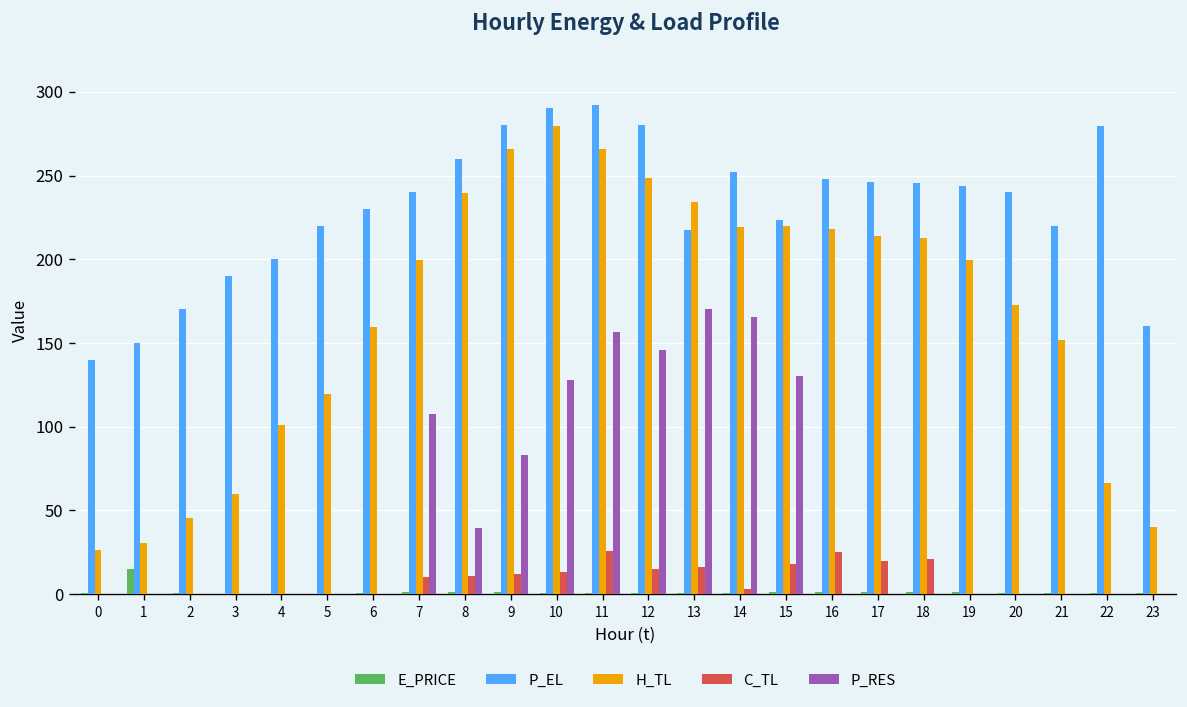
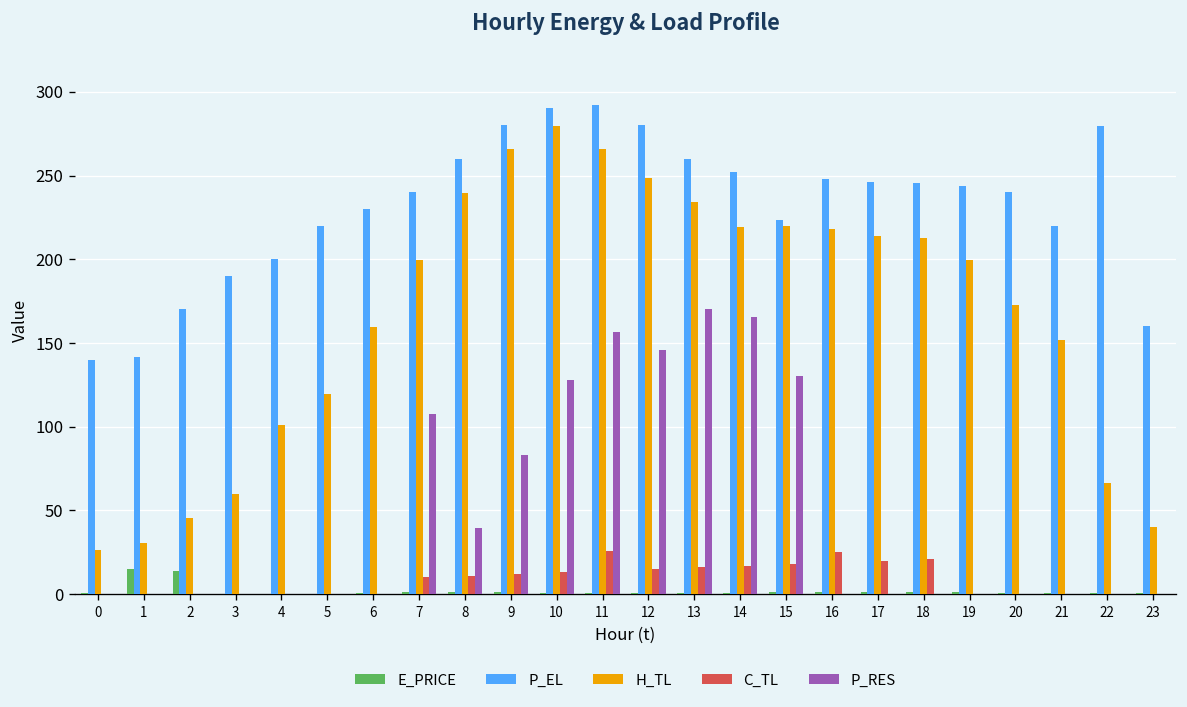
  {
    "E_PRICE": {
      "1": 15,
-     "2": 0
+     "2": 14
    },
    "P_EL": {
      "0": 140,
-     "1": 150,
+     "1": 141,
      "2": 170,
      "3": 190,
      "4": 200,
      "5": 220,
      "6": 230,
      "7": 240,
      "8": 260,
      "9": 280,
      "10": 290,
      "11": 292,
      "12": 280,
-     "13": 218,
+     "13": 260,
      "14": 252,
      "15": 223,
      "16": 248,
      "17": 246,
      "18": 246,
      "19": 244,
      "20": 240,
      "21": 220,
      "22": 279,
      "23": 160
    },
    "H_TL": {
      "0": 27,
      "1": 31,
      "2": 45,
      "3": 60,
      "4": 101,
      "5": 120,
      "6": 160,
      "7": 200,
      "8": 239,
      "9": 266,
      "10": 279,
      "11": 266,
      "12": 249,
      "13": 234,
      "14": 219,
      "15": 220,
      "16": 218,
      "17": 214,
      "18": 213,
      "19": 200,
      "20": 173,
      "21": 152,
      "22": 66,
      "23": 40
    },
    "C_TL": {
      "0": 0,
      "1": 0,
      "2": 0,
      "3": 0,
      "4": 0,
      "5": 0,
      "6": 0,
      "7": 10,
      "8": 11,
      "9": 12,
      "10": 13,
      "11": 26,
      "12": 15,
      "13": 16,
-     "14": 3,
+     "14": 17,
      "15": 18,
      "16": 25,
      "17": 20,
      "18": 21,
      "19": 0,
      "20": 0,
      "21": 0,
      "22": 0,
      "23": 0
    },
    "P_RES": {
      "0": 0,
      "1": 0,
      "2": 0,
      "3": 0,
      "4": 0,
      "5": 0,
      "6": 0,
      "7": 107,
      "8": 40,
      "9": 83,
      "10": 128,
      "11": 157,
      "12": 146,
      "13": 170,
      "14": 166,
      "15": 130,
      "16": 0,
      "17": 0,
      "18": 0,
      "19": 0,
      "20": 0,
      "21": 0,
      "22": 0,
      "23": 0
    }
  }
